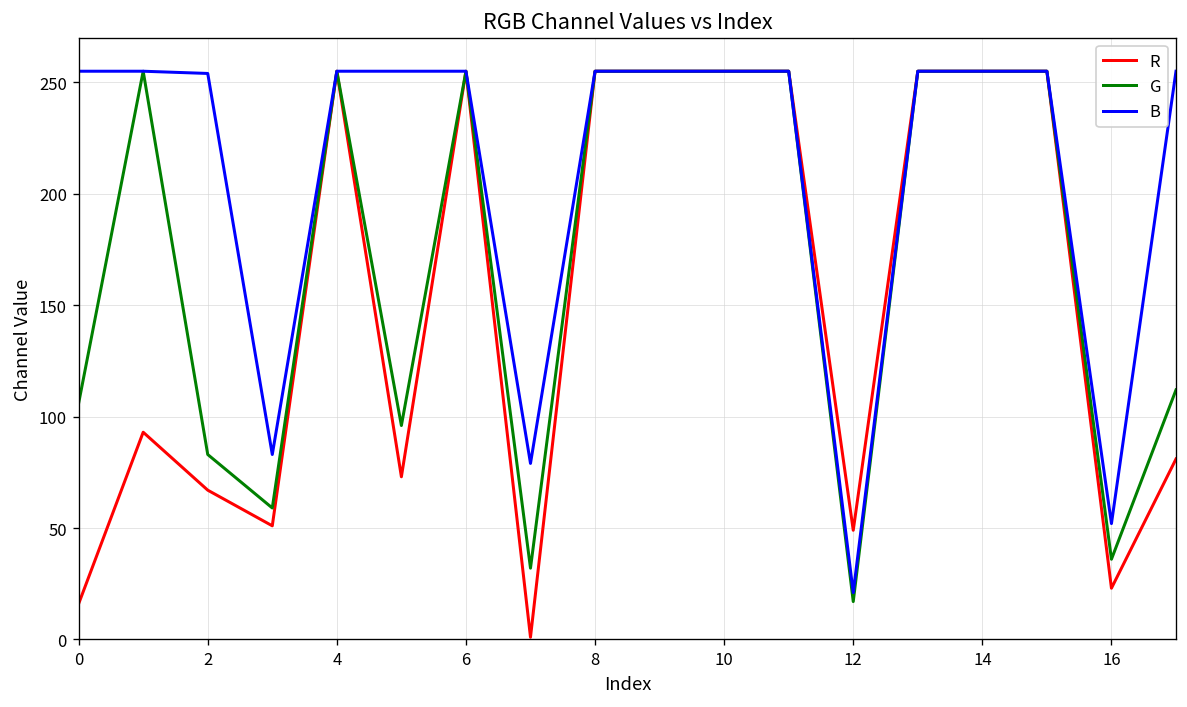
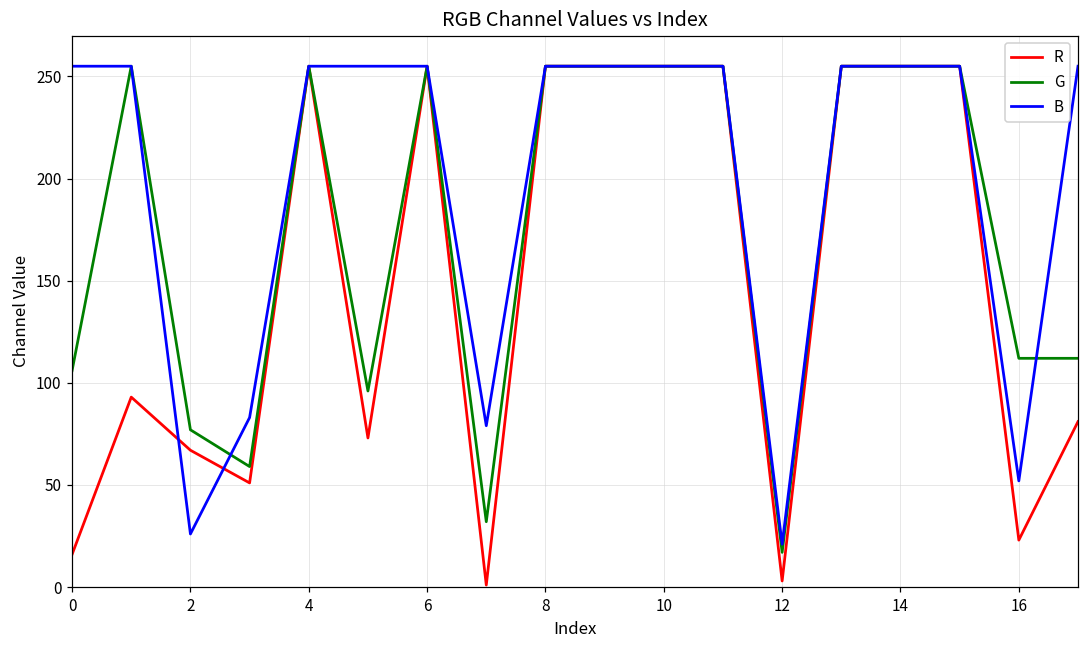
  {
    "R": {
      "0": 16,
      "2": 67,
-     "12": 49,
+     "12": 3,
      "16": 23
    },
    "G": {
      "0": 106,
-     "2": 83,
+     "2": 77,
      "12": 17,
-     "16": 36
+     "16": 112
    },
    "B": {
      "0": 255,
-     "2": 254,
+     "2": 26,
      "12": 21,
      "16": 52
    }
  }
